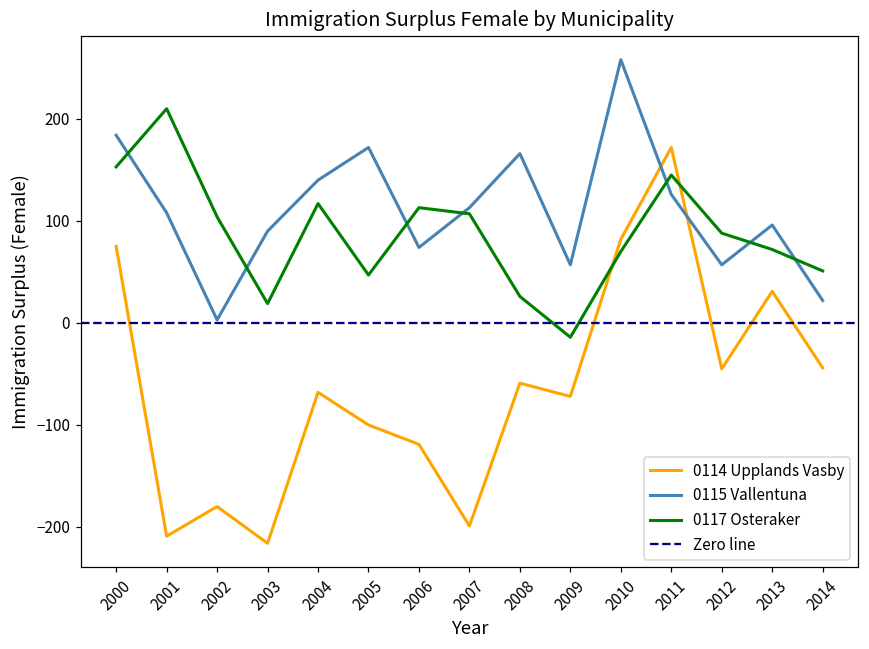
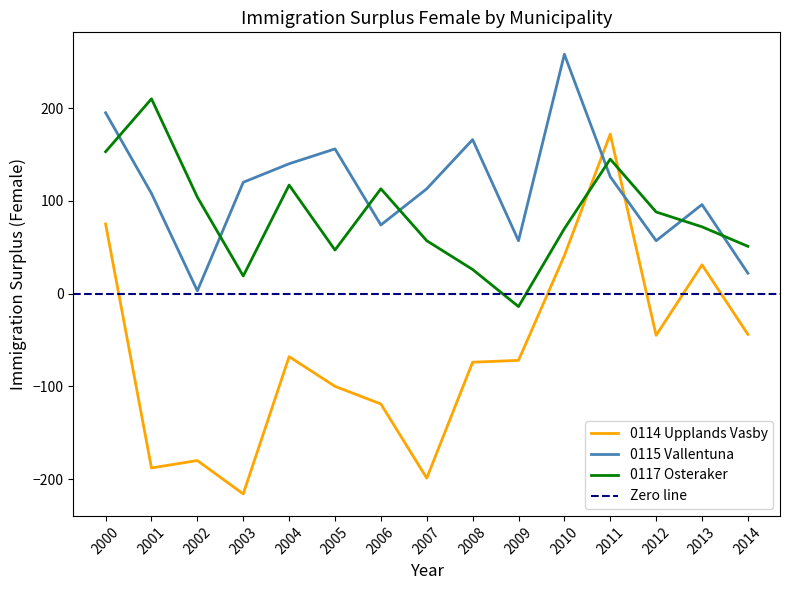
  {
    "0114 Upplands Vasby": {
      "2000": 80,
-     "2001": -210,
+     "2001": -190,
      "2002": -180,
      "2003": -220,
      "2004": -70,
      "2005": -100,
      "2006": -120,
      "2007": -200,
-     "2008": -60,
+     "2008": -70,
      "2009": -70,
-     "2010": 80,
+     "2010": 40,
      "2011": 170,
      "2012": -50,
      "2013": 30,
      "2014": -40
    },
    "0115 Vallentuna": {
-     "2000": 180,
+     "2000": 200,
      "2001": 110,
      "2002": 0,
-     "2003": 90,
+     "2003": 120,
      "2004": 140,
-     "2005": 170,
+     "2005": 160,
      "2006": 70,
      "2007": 110,
      "2008": 170,
      "2009": 60,
      "2010": 260,
      "2011": 130,
      "2012": 60,
      "2013": 100,
      "2014": 20
    },
    "0117 Osteraker": {
      "2000": 150,
      "2001": 210,
      "2002": 100,
      "2003": 20,
      "2004": 120,
      "2005": 50,
      "2006": 110,
-     "2007": 110,
+     "2007": 60,
      "2008": 30,
      "2009": -10,
      "2010": 70,
      "2011": 150,
      "2012": 90,
      "2013": 70,
      "2014": 50
    }
  }
